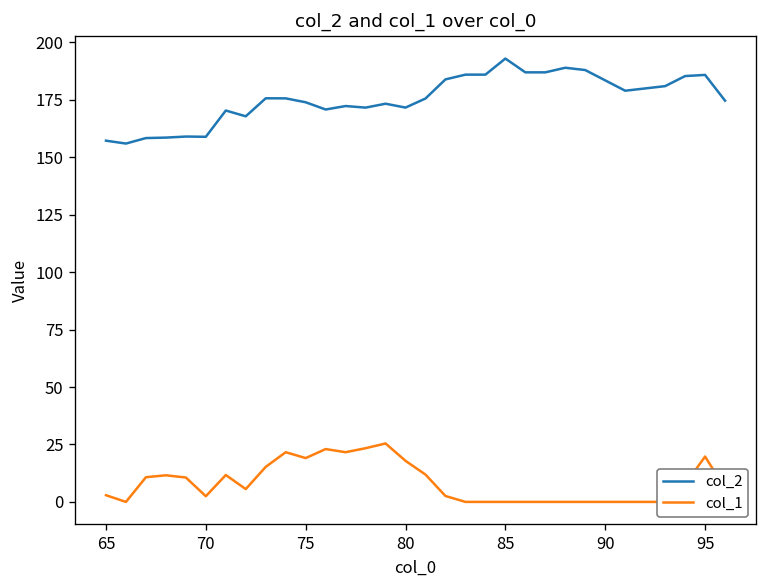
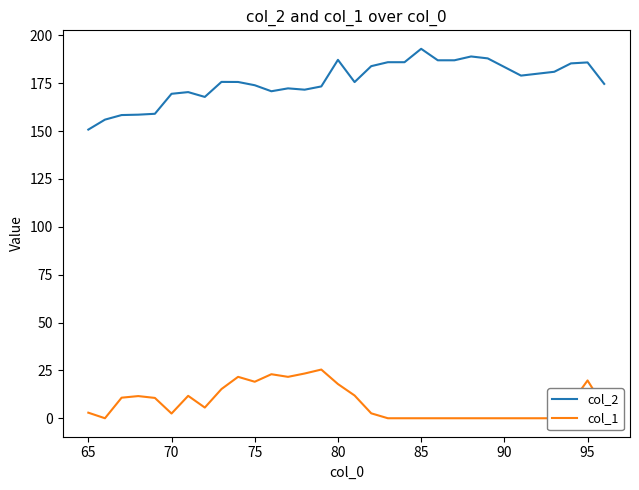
  {
    "col_2": {
-     "65": 157,
-     "70": 159,
+     "65": 151,
+     "70": 169,
      "75": 174,
-     "80": 172,
+     "80": 187,
      "85": 193,
      "95": 186
    },
    "col_1": {
      "65": 3,
      "70": 2,
      "75": 19,
      "80": 18,
      "85": 0,
      "95": 20
    }
  }
